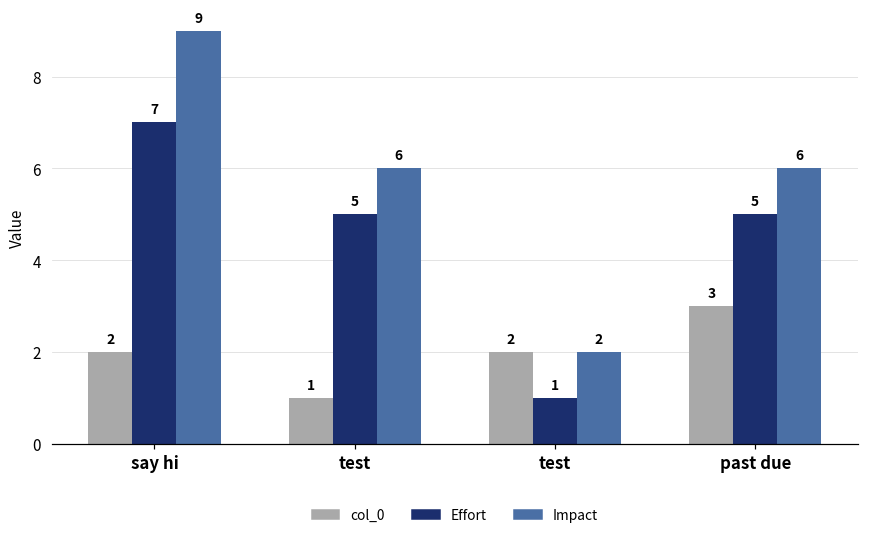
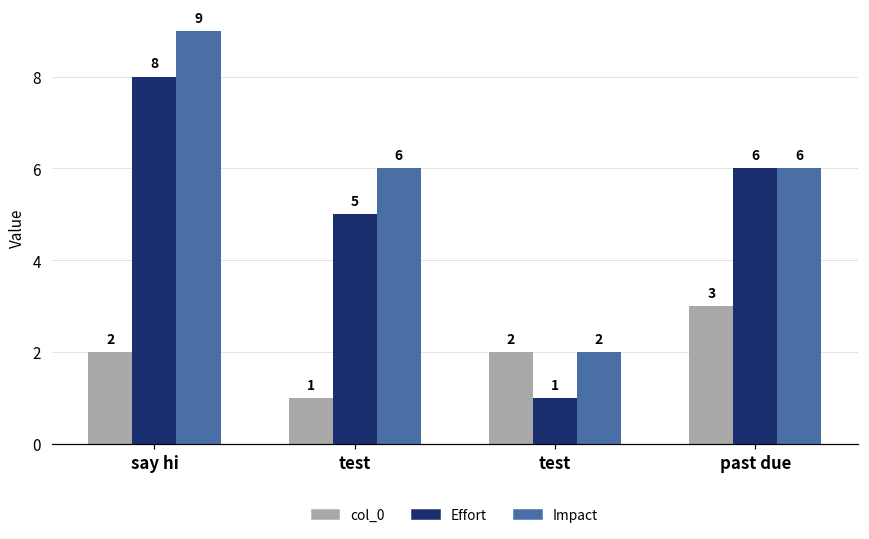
  {
    "col_0": {
      "say hi": 2,
      "past due": 3
    },
    "Effort": {
-     "say hi": 7,
-     "past due": 5
+     "say hi": 8,
+     "past due": 6
    },
    "Impact": {
      "say hi": 9,
      "past due": 6
    }
  }
